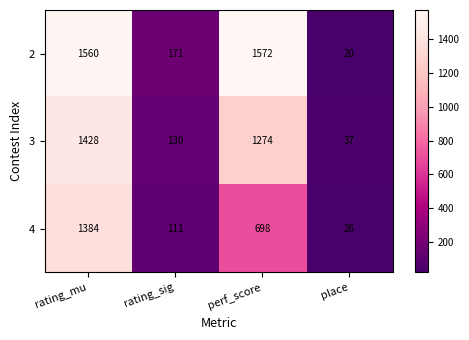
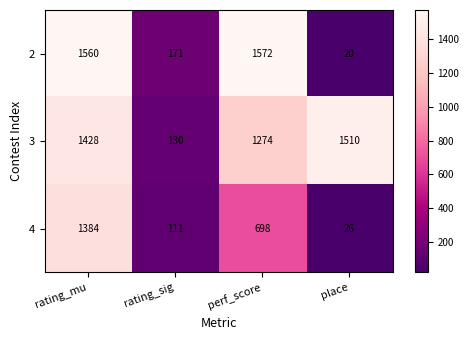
  {
    "2": {
      "rating_mu": 1560,
      "rating_sig": 171,
      "perf_score": 1572,
      "place": 20
    },
    "3": {
      "rating_mu": 1428,
      "rating_sig": 130,
      "perf_score": 1274,
-     "place": 37
+     "place": 1510
    },
    "4": {
      "rating_mu": 1384,
      "rating_sig": 111,
      "perf_score": 698,
      "place": 26
    }
  }
